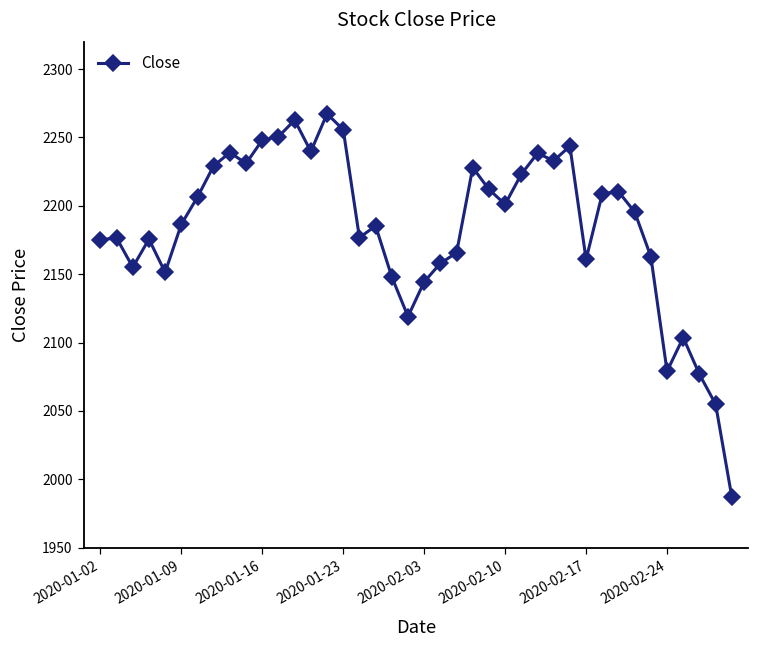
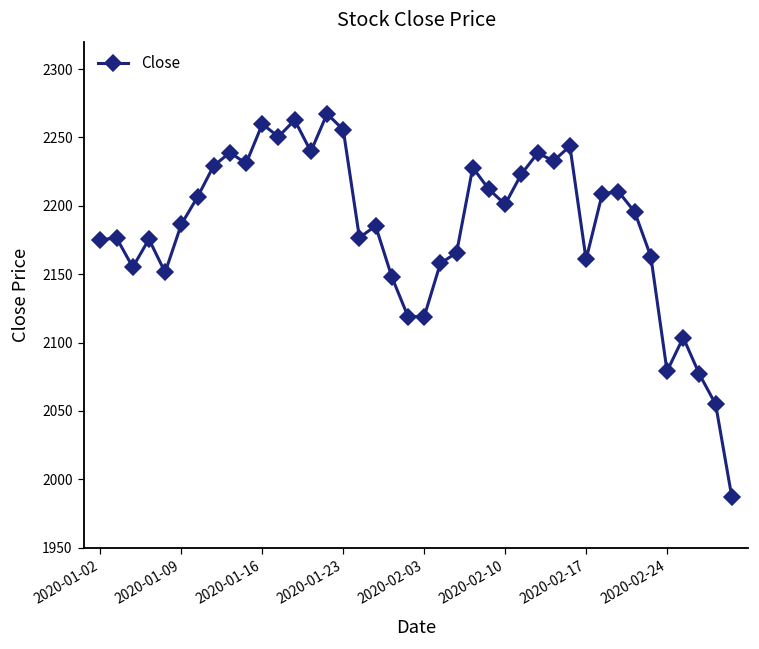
  {
    "2020-01-02": 2175,
    "2020-01-09": 2186,
-   "2020-01-16": 2248,
+   "2020-01-16": 2260,
    "2020-01-23": 2256,
-   "2020-02-03": 2144,
+   "2020-02-03": 2119,
    "2020-02-10": 2201,
    "2020-02-17": 2161,
    "2020-02-24": 2079
  }
